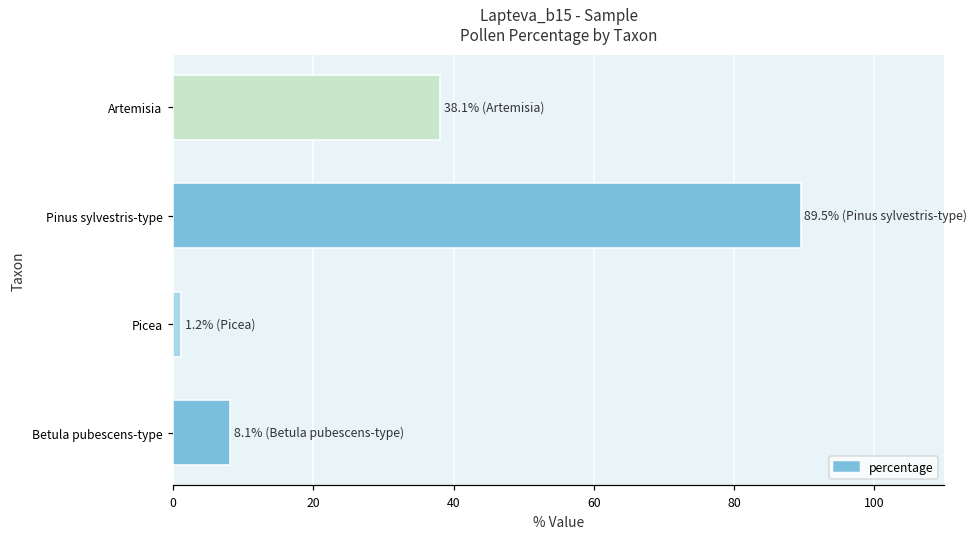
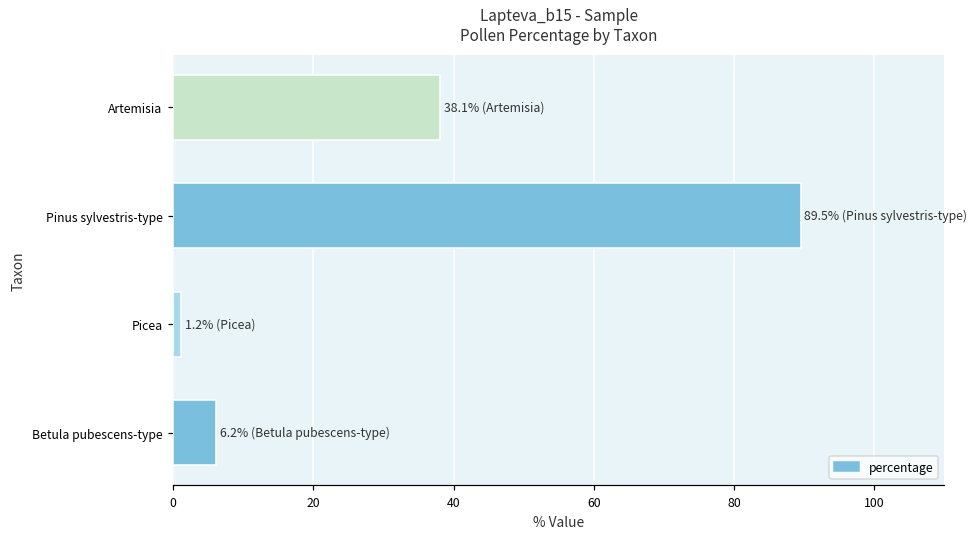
  {
    "Artemisia": "38.1%",
    "Pinus sylvestris-type": "89.5%",
    "Picea": "1.2%",
-   "Betula pubescens-type": "8.1%"
+   "Betula pubescens-type": "6.2%"
  }
